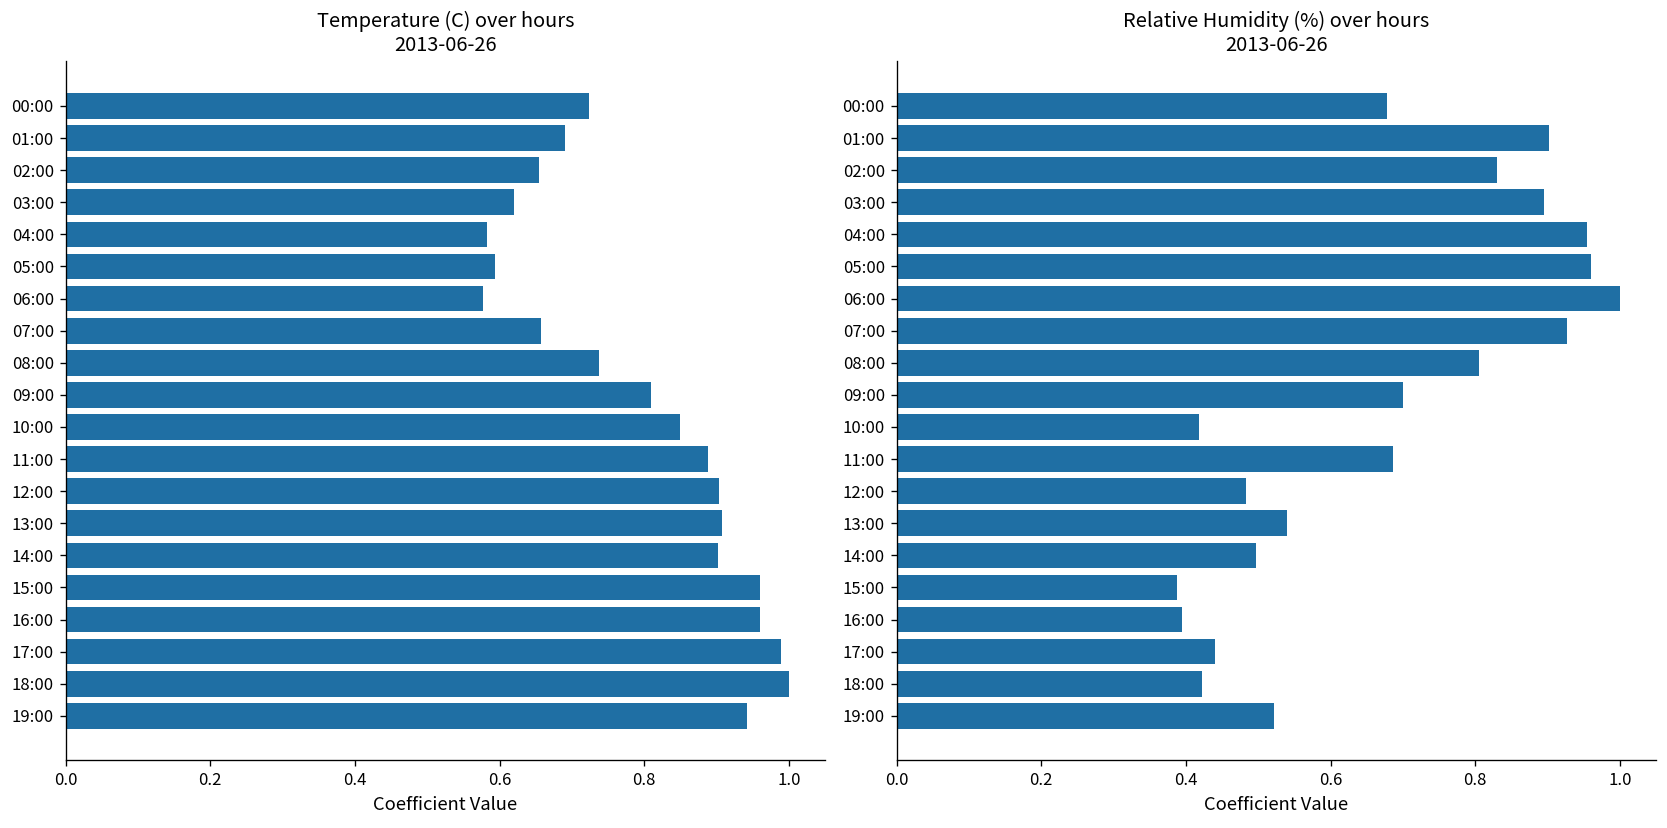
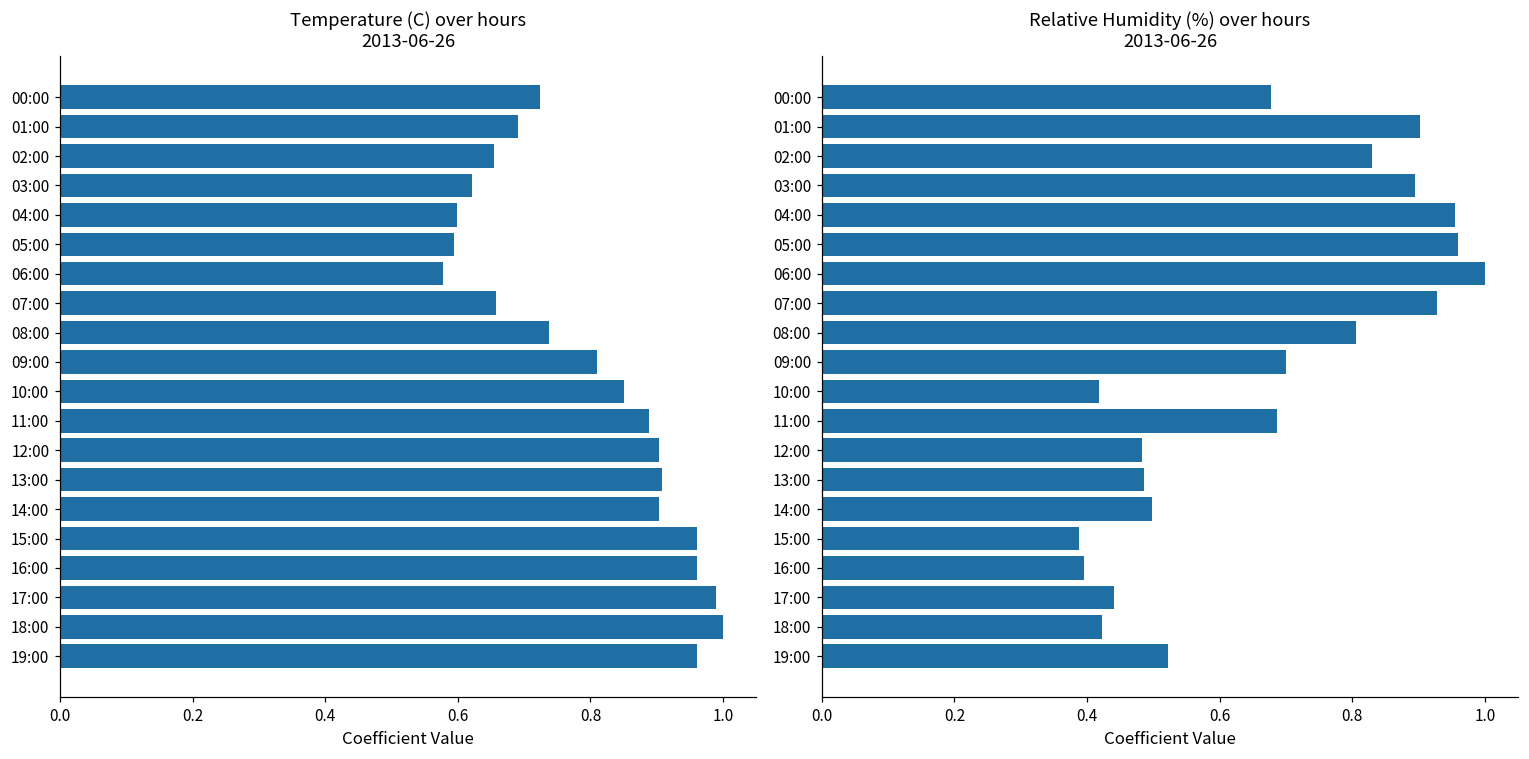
  {
    "Temperature (C) over hours 2013-06-26": {
      "00:00": 0.72,
      "01:00": 0.69,
      "02:00": 0.65,
      "03:00": 0.62,
-     "04:00": 0.58,
+     "04:00": 0.60,
      "05:00": 0.59,
      "06:00": 0.58,
      "07:00": 0.66,
      "08:00": 0.74,
      "09:00": 0.81,
      "10:00": 0.85,
      "11:00": 0.89,
      "12:00": 0.90,
      "13:00": 0.91,
      "14:00": 0.90,
      "15:00": 0.96,
      "16:00": 0.96,
      "17:00": 0.99,
      "18:00": 1.00,
-     "19:00": 0.94
+     "19:00": 0.96
    },
    "Relative Humidity (%) over hours 2013-06-26": {
      "00:00": 0.68,
      "01:00": 0.90,
      "02:00": 0.83,
      "03:00": 0.90,
      "04:00": 0.96,
      "05:00": 0.96,
      "06:00": 1.00,
      "07:00": 0.93,
      "08:00": 0.81,
      "09:00": 0.70,
      "10:00": 0.42,
      "11:00": 0.69,
      "12:00": 0.48,
-     "13:00": 0.54,
+     "13:00": 0.49,
      "14:00": 0.50,
      "15:00": 0.39,
      "16:00": 0.39,
      "17:00": 0.44,
      "18:00": 0.42,
      "19:00": 0.52
    }
  }
